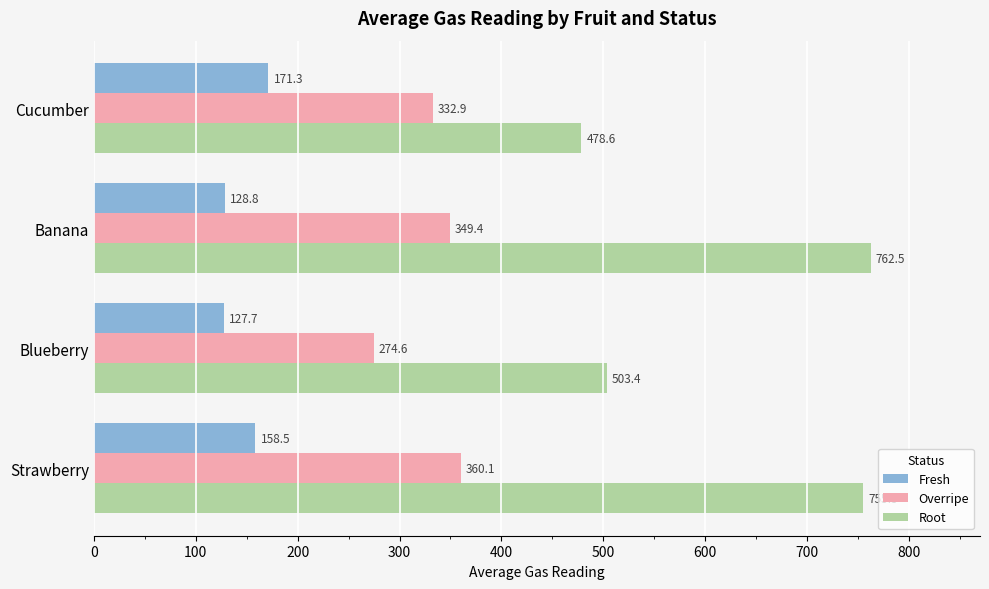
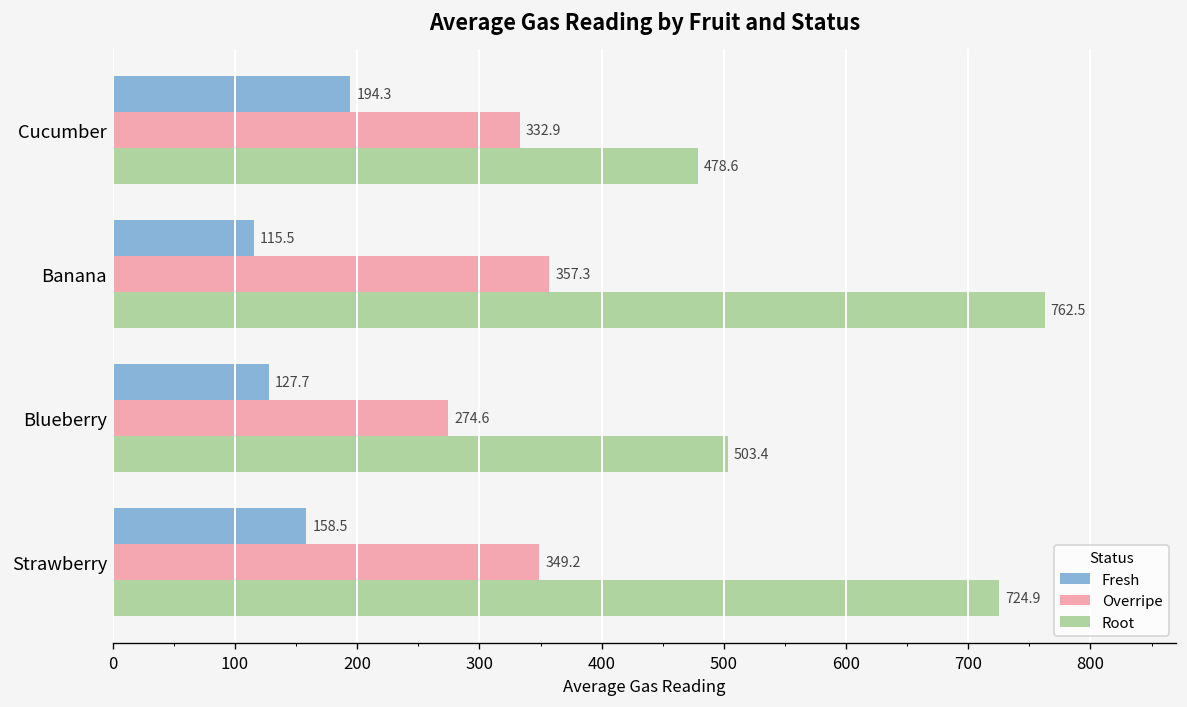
  {
    "Fresh": {
-     "Cucumber": 171.3,
-     "Banana": 128.8,
+     "Cucumber": 194.3,
+     "Banana": 115.5,
      "Blueberry": 127.7,
      "Strawberry": 158.5
    },
    "Overripe": {
      "Cucumber": 332.9,
-     "Banana": 349.4,
+     "Banana": 357.3,
      "Blueberry": 274.6,
-     "Strawberry": 360.1
+     "Strawberry": 349.2
    },
    "Root": {
-     "Strawberry": 756
+     "Strawberry": 725
    }
  }
